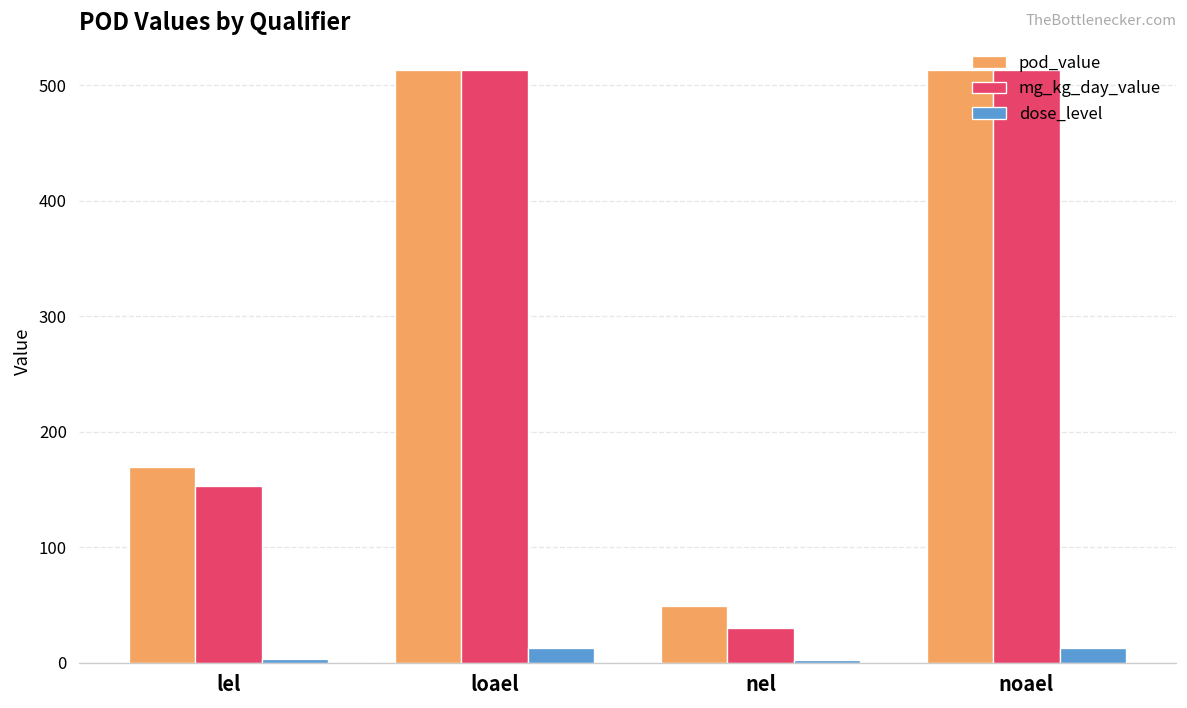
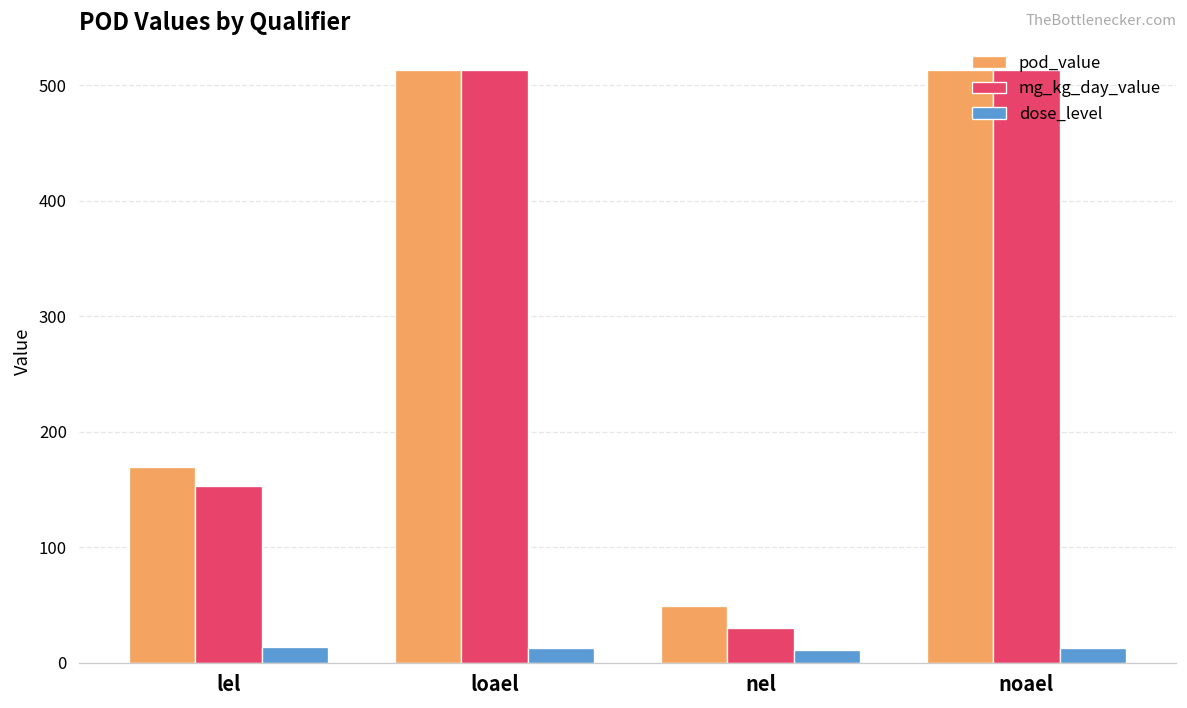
  {
    "pod_value": {
      "lel": 170,
      "loael": 510,
      "nel": 50,
      "noael": 510
    },
    "mg_kg_day_value": {
      "lel": 150,
      "loael": 510,
      "nel": 30,
      "noael": 510
    },
    "dose_level": {
-     "lel": 0,
+     "lel": 10,
      "loael": 10,
-     "nel": 0,
+     "nel": 10,
      "noael": 10
    }
  }
